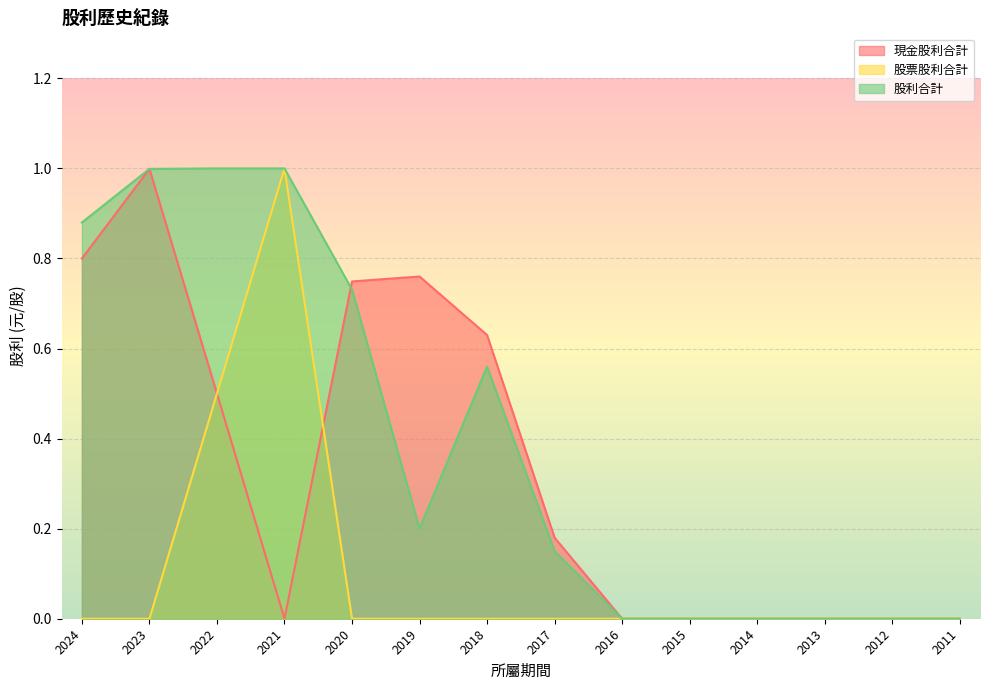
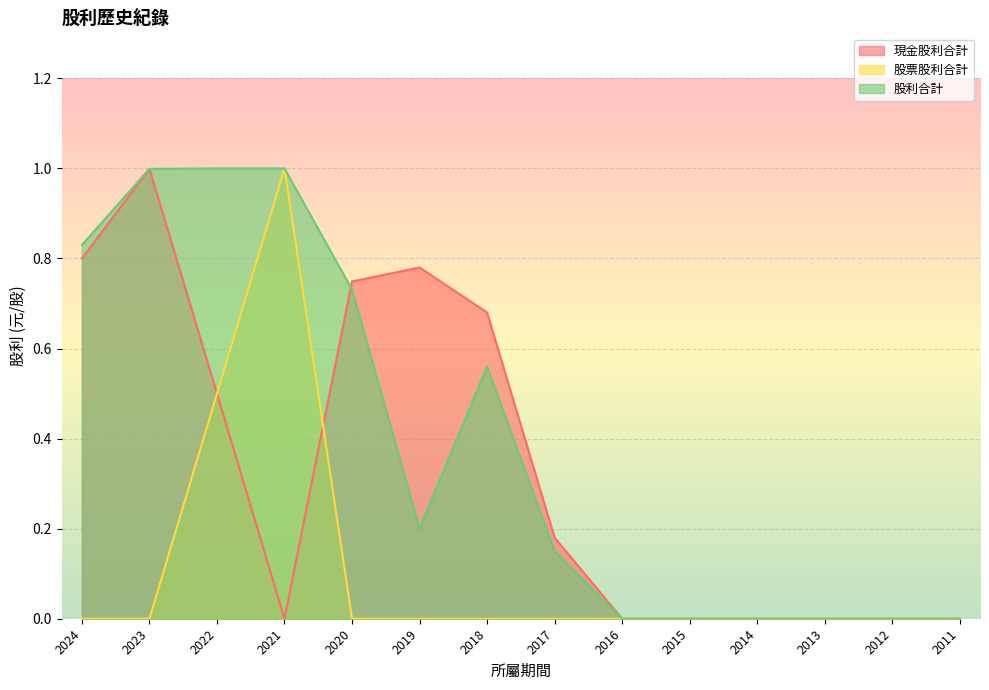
  {
    "現金股利合計": {
      "2024": 0.80,
      "2021": 0.00,
      "2020": 0.75,
-     "2019": 0.76,
-     "2018": 0.63,
+     "2019": 0.78,
+     "2018": 0.68,
      "2017": 0.18
    },
    "股票股利合計": {
      "2024": 0.00,
      "2023": 0.00,
      "2020": 0.00,
      "2019": 0.00,
      "2018": 0.00,
      "2017": 0.00
    },
    "股利合計": {
-     "2024": 0.88,
+     "2024": 0.83,
      "2022": 1.00,
      "2020": 0.73,
      "2019": 0.20,
      "2018": 0.56,
      "2017": 0.15
    }
  }
